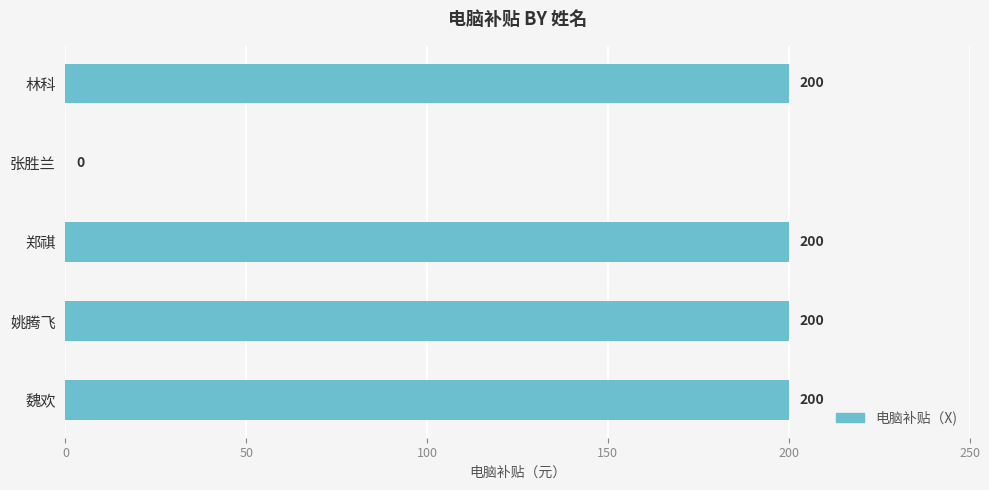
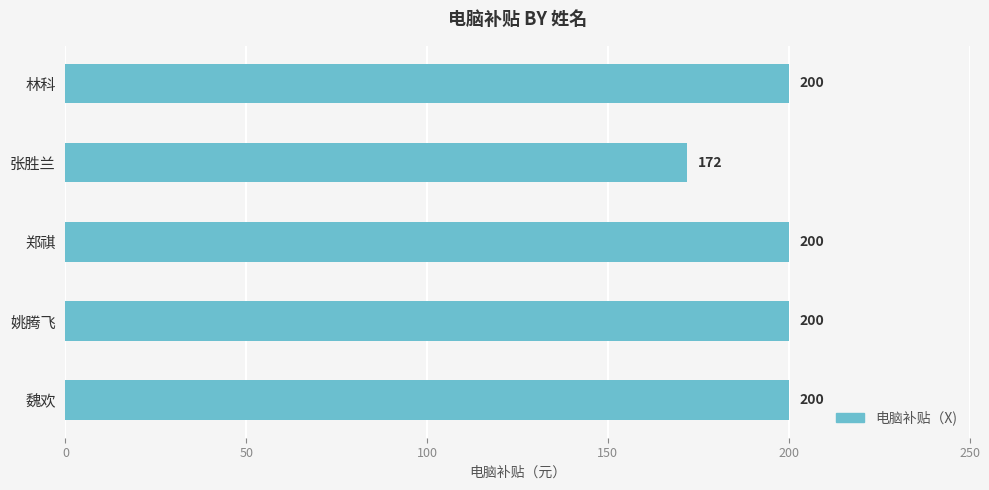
  {
    "林科": 200,
-   "张胜兰": 0,
+   "张胜兰": 172,
    "郑祺": 200,
    "姚腾飞": 200,
    "魏欢": 200
  }
